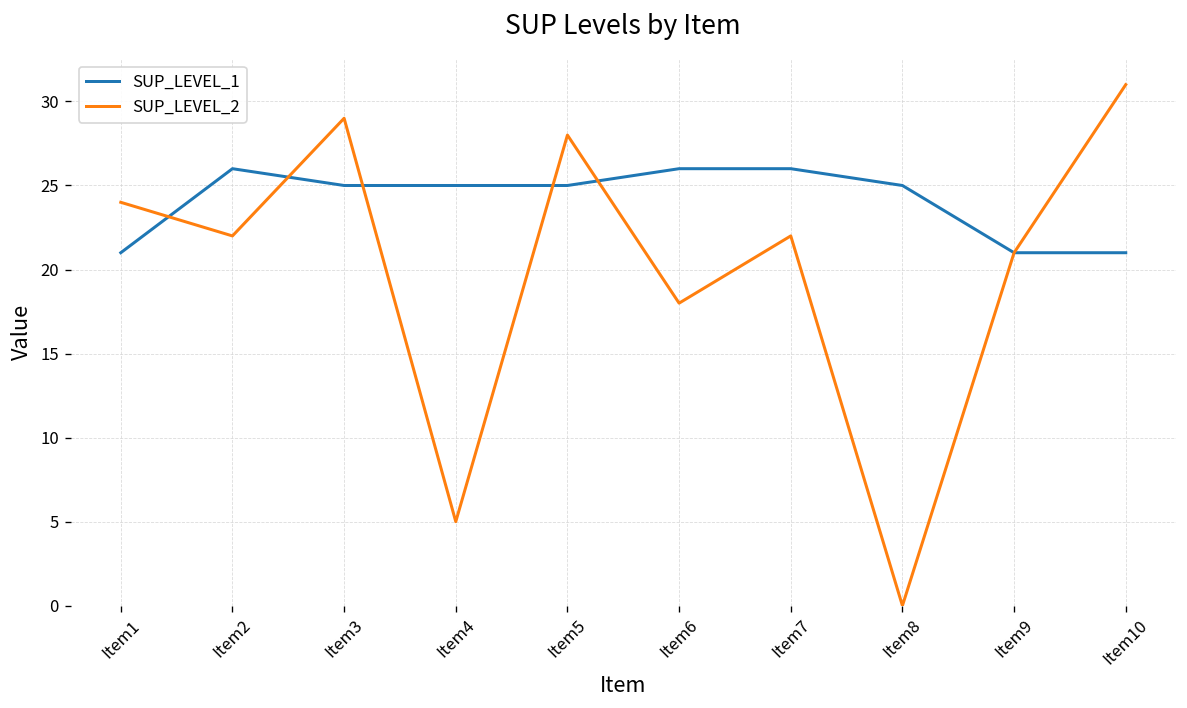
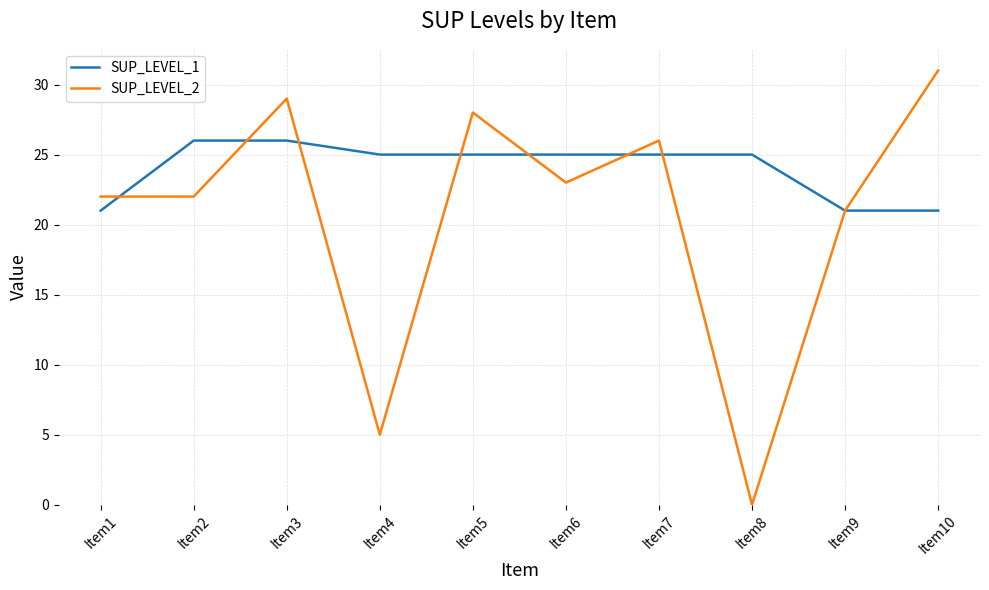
  {
    "SUP_LEVEL_1": {
      "Item1": 21,
      "Item2": 26,
-     "Item3": 25,
+     "Item3": 26,
      "Item4": 25,
      "Item5": 25,
-     "Item6": 26,
-     "Item7": 26,
+     "Item6": 25,
+     "Item7": 25,
      "Item8": 25,
      "Item10": 21
    },
    "SUP_LEVEL_2": {
-     "Item1": 24,
+     "Item1": 22,
      "Item2": 22,
      "Item3": 29,
      "Item4": 5,
      "Item5": 28,
-     "Item6": 18,
-     "Item7": 22,
+     "Item6": 23,
+     "Item7": 26,
      "Item8": 0,
      "Item10": 31
    }
  }
